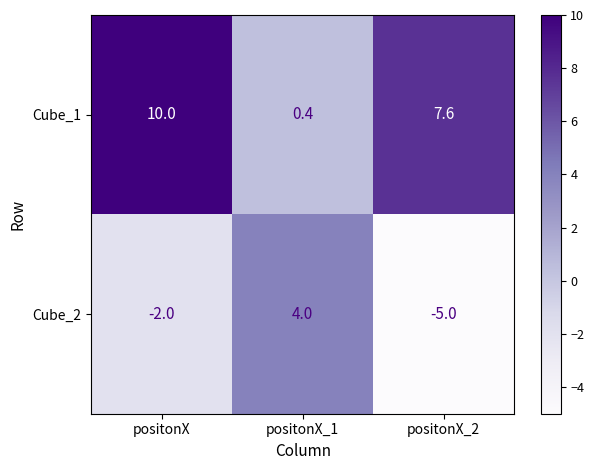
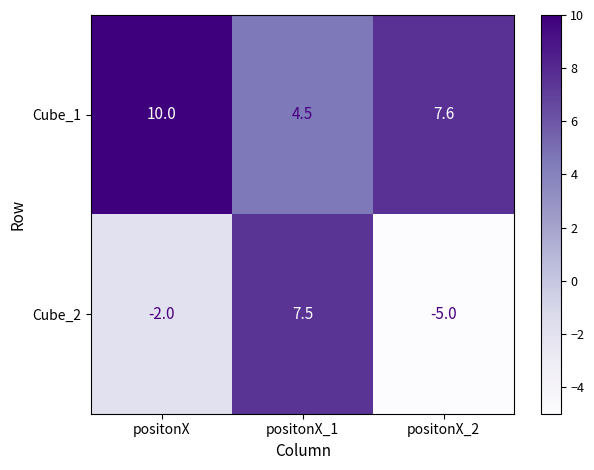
  {
    "Cube_1": {
      "positonX": 10.0,
-     "positonX_1": 0.4,
+     "positonX_1": 4.5,
      "positonX_2": 7.6
    },
    "Cube_2": {
      "positonX": -2.0,
-     "positonX_1": 4.0,
+     "positonX_1": 7.5,
      "positonX_2": -5.0
    }
  }
